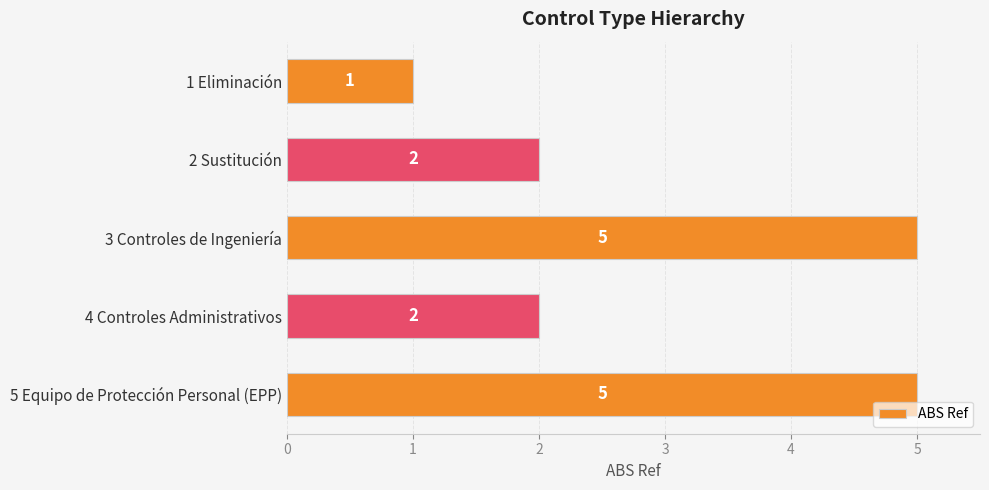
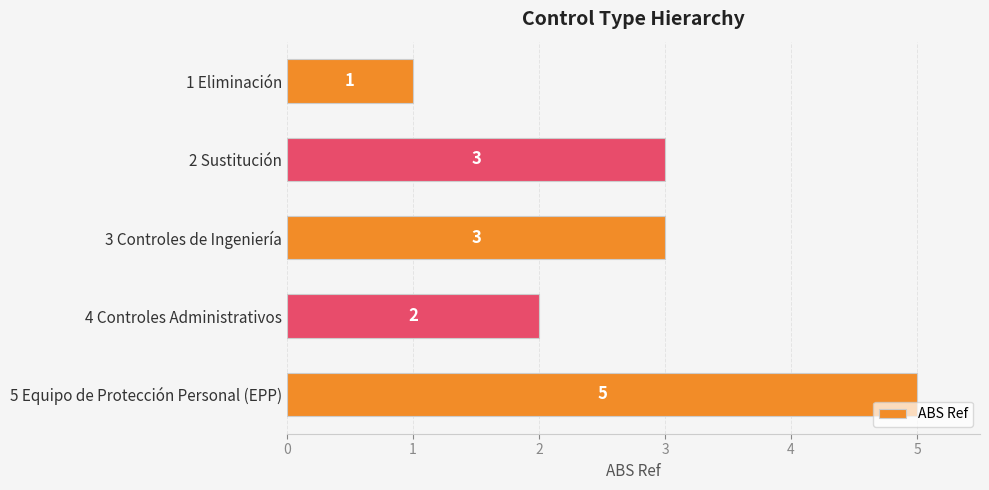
  {
    "1 Eliminación": 1,
-   "2 Sustitución": 2,
-   "3 Controles de Ingeniería": 5,
+   "2 Sustitución": 3,
+   "3 Controles de Ingeniería": 3,
    "4 Controles Administrativos": 2,
    "5 Equipo de Protección Personal (EPP)": 5
  }
